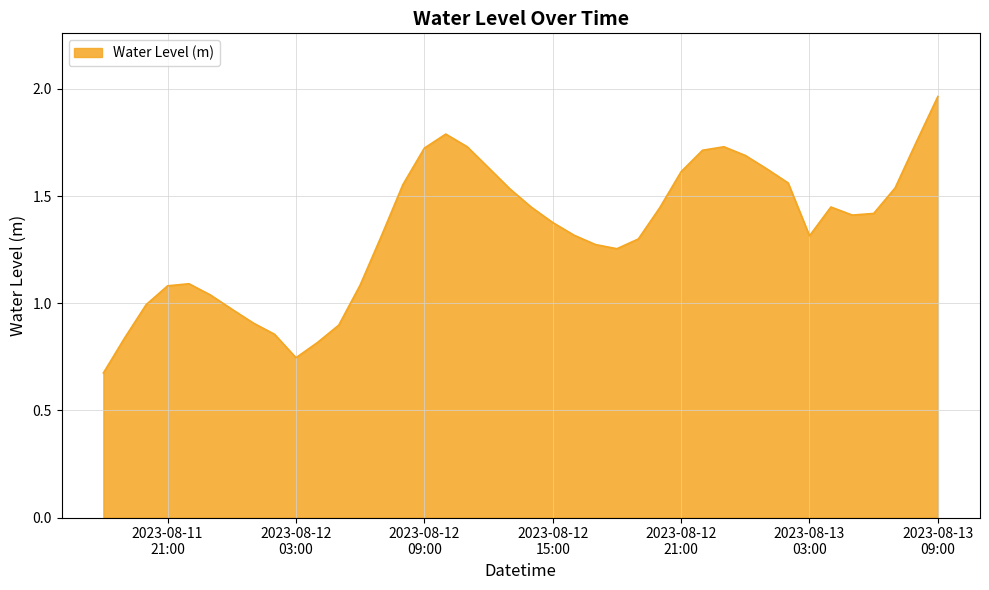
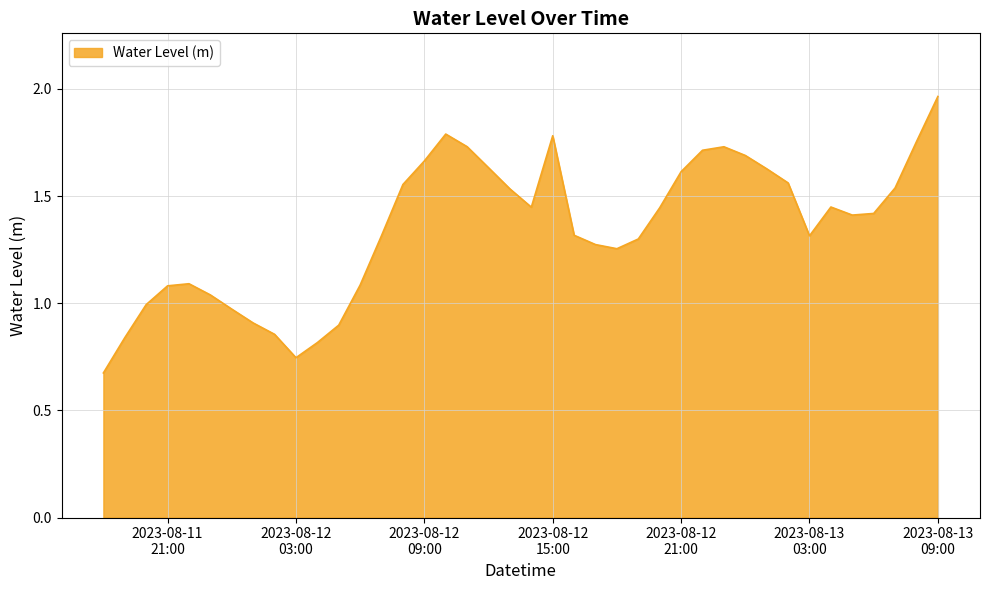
  {
    "2023-08-11 21:00": 1.08,
    "2023-08-12 03:00": 0.75,
-   "2023-08-12 09:00": 1.72,
-   "2023-08-12 15:00": 1.38,
+   "2023-08-12 09:00": 1.66,
+   "2023-08-12 15:00": 1.78,
    "2023-08-12 21:00": 1.61,
    "2023-08-13 03:00": 1.31,
    "2023-08-13 09:00": 1.96
  }
